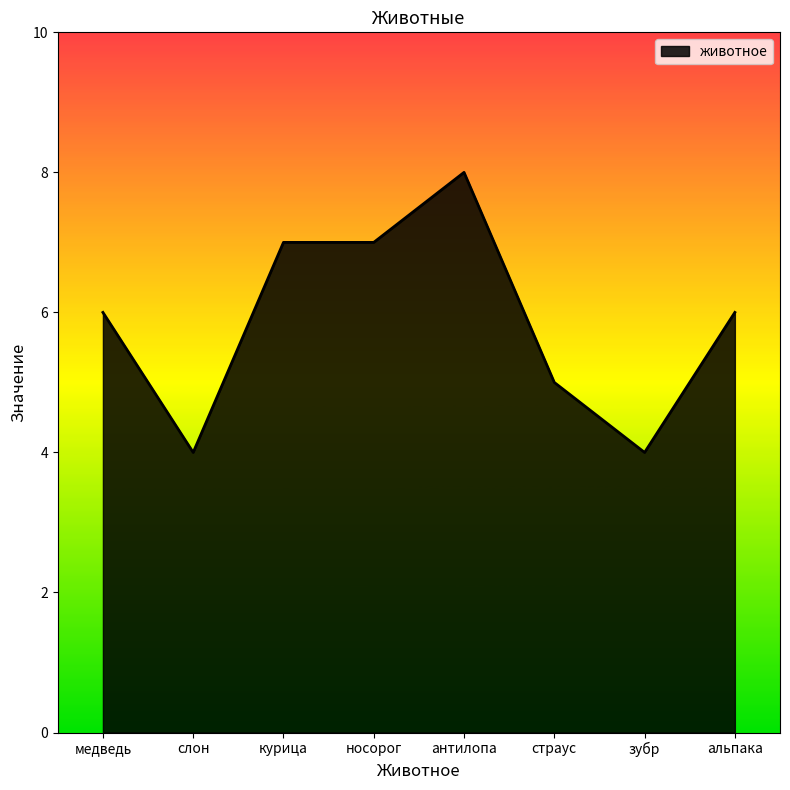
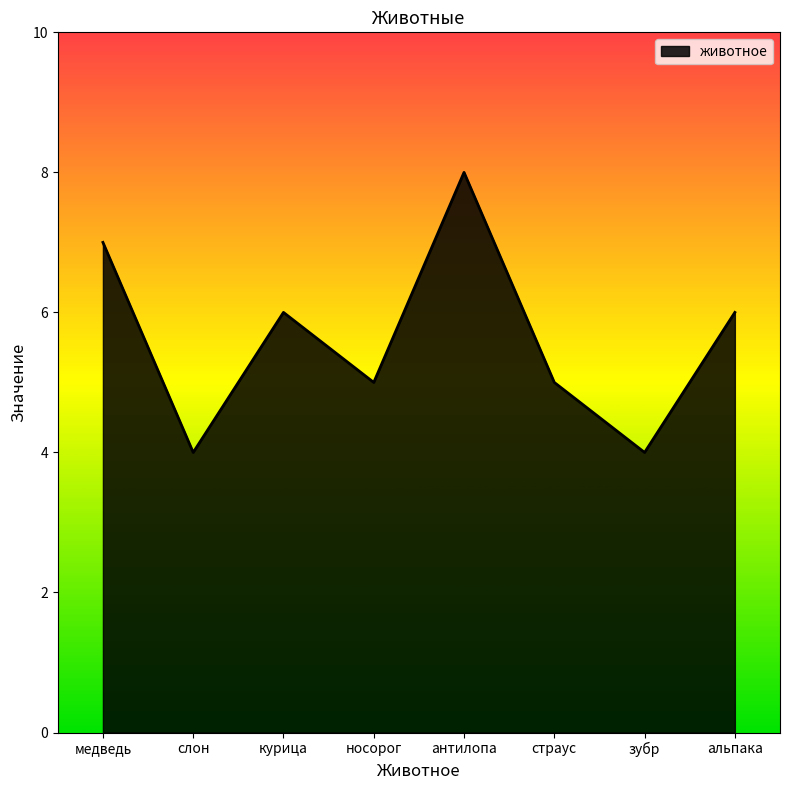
  {
-   "медведь": 6,
+   "медведь": 7,
    "слон": 4,
-   "курица": 7,
-   "носорог": 7,
+   "курица": 6,
+   "носорог": 5,
    "антилопа": 8,
    "страус": 5,
    "зубр": 4,
    "альпака": 6
  }
